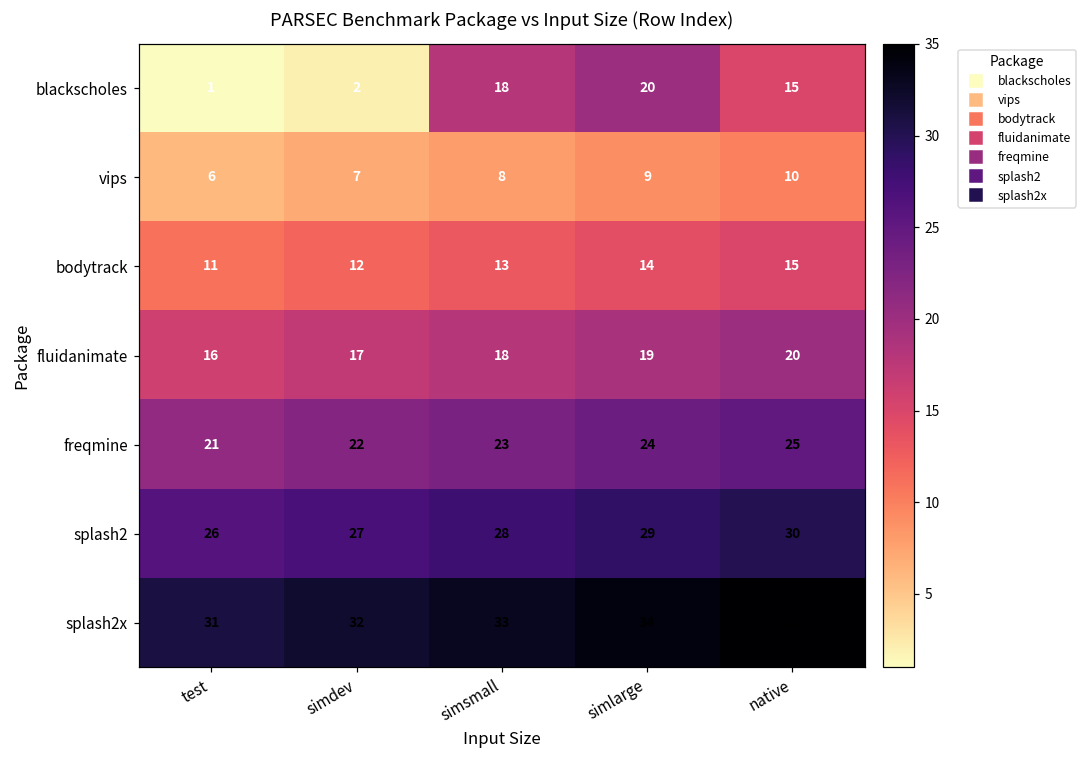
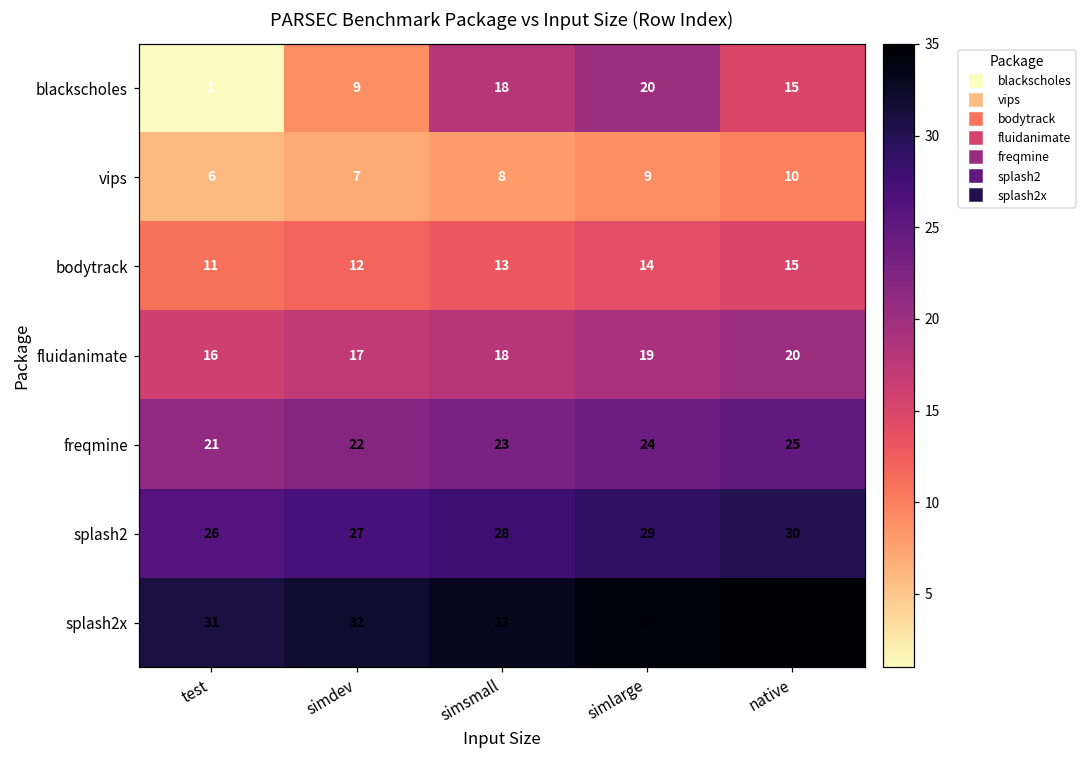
  {
    "blackscholes": {
      "test": 1,
-     "simdev": 2,
+     "simdev": 9,
      "simsmall": 18,
      "simlarge": 20,
      "native": 15
    },
    "vips": {
      "test": 6,
      "simdev": 7,
      "simsmall": 8,
      "simlarge": 9,
      "native": 10
    },
    "bodytrack": {
      "test": 11,
      "simdev": 12,
      "simsmall": 13,
      "simlarge": 14,
      "native": 15
    },
    "fluidanimate": {
      "test": 16,
      "simdev": 17,
      "simsmall": 18,
      "simlarge": 19,
      "native": 20
    },
    "freqmine": {
      "test": 21,
      "simdev": 22,
      "simsmall": 23,
      "simlarge": 24,
      "native": 25
    },
    "splash2": {
      "test": 26,
      "simdev": 27,
      "simsmall": 28,
      "simlarge": 29,
      "native": 30
    },
    "splash2x": {
      "test": 31
    }
  }
